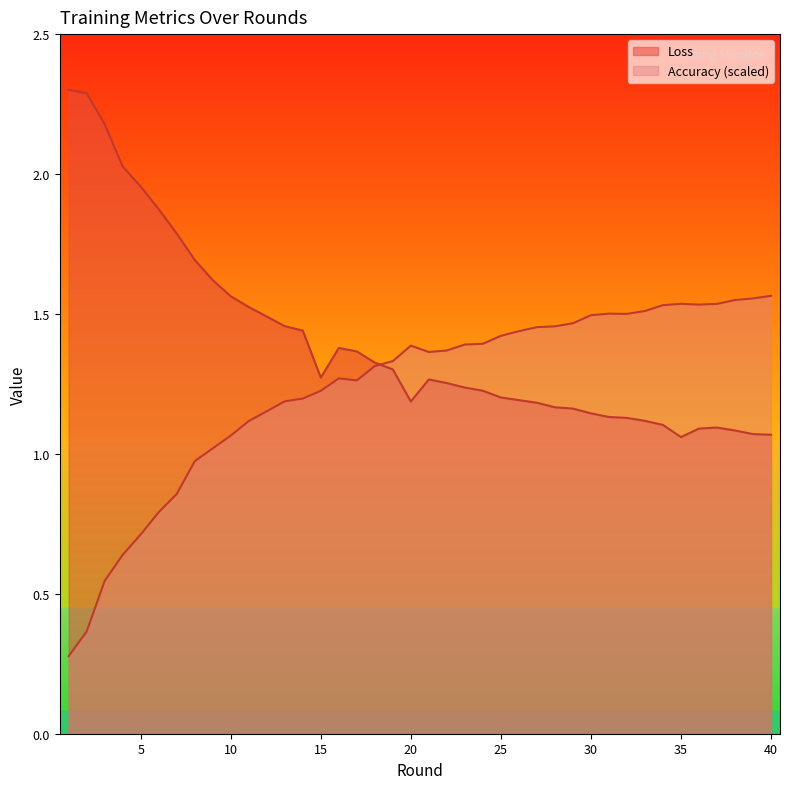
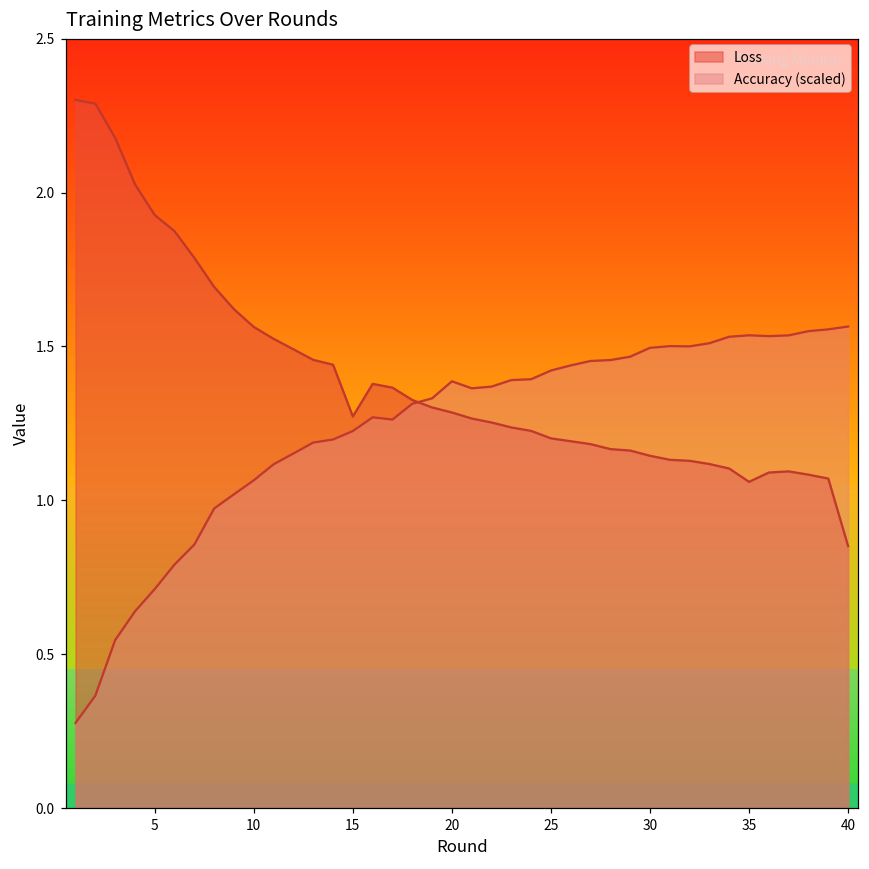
  {
    "Loss": {
-     "5": 1.96,
+     "5": 1.93,
      "10": 1.56,
      "15": 1.27,
-     "20": 1.19,
+     "20": 1.29,
      "25": 1.20,
      "30": 1.14,
      "35": 1.06,
-     "40": 1.07
+     "40": 0.85
    },
    "Accuracy (scaled)": {
      "5": 0.71,
      "10": 1.07,
      "15": 1.23,
      "20": 1.39,
      "25": 1.42,
      "30": 1.50,
      "35": 1.54,
      "40": 1.56
    }
  }
